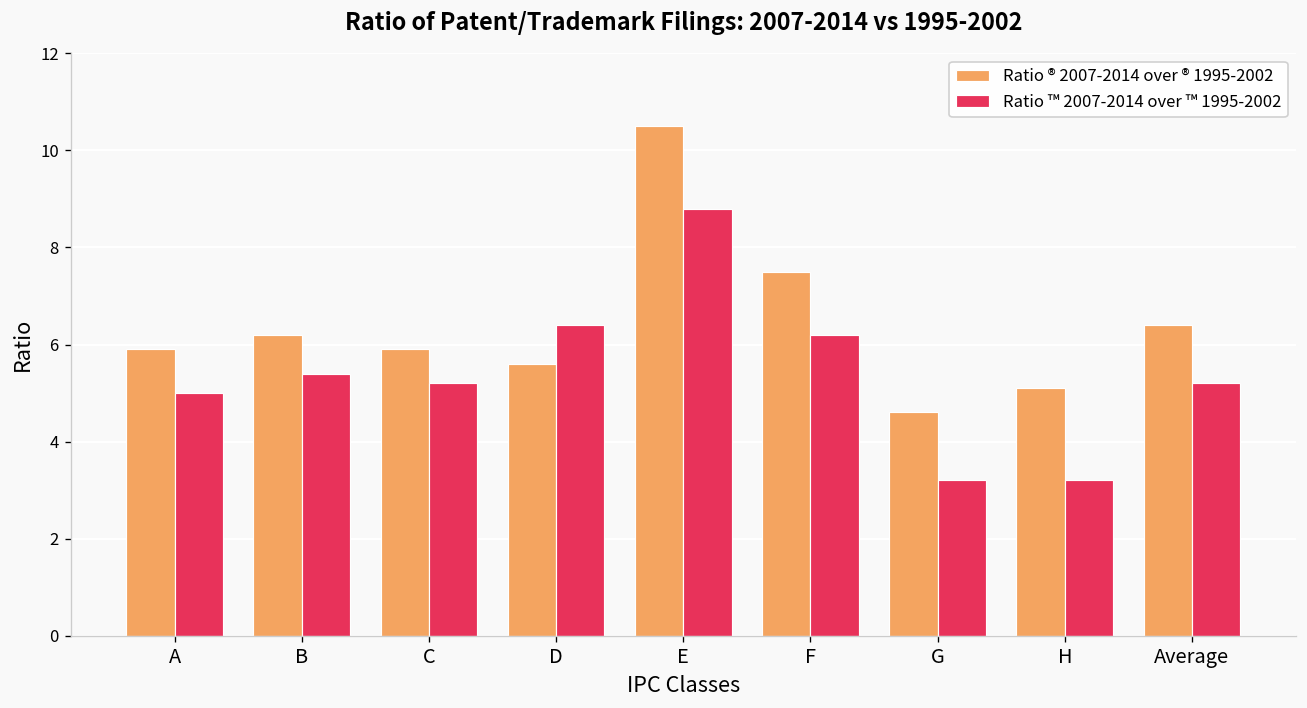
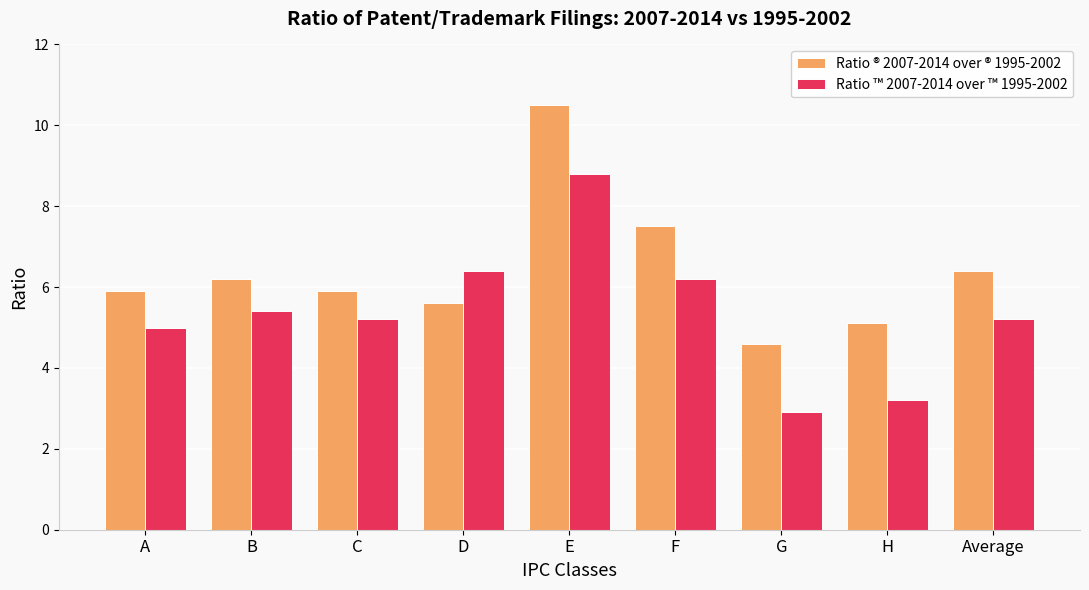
  {
    "Ratio ® 2007-2014 over ® 1995-2002": {
      "A": 5.9,
      "B": 6.2,
      "C": 5.9,
      "D": 5.6,
      "E": 10.5,
      "F": 7.5,
      "G": 4.6,
      "H": 5.1,
      "Average": 6.4
    },
    "Ratio ™ 2007-2014 over ™ 1995-2002": {
      "A": 5.0,
      "B": 5.4,
      "C": 5.2,
      "D": 6.4,
      "E": 8.8,
      "F": 6.2,
-     "G": 3.2,
+     "G": 2.9,
      "H": 3.2,
      "Average": 5.2
    }
  }
